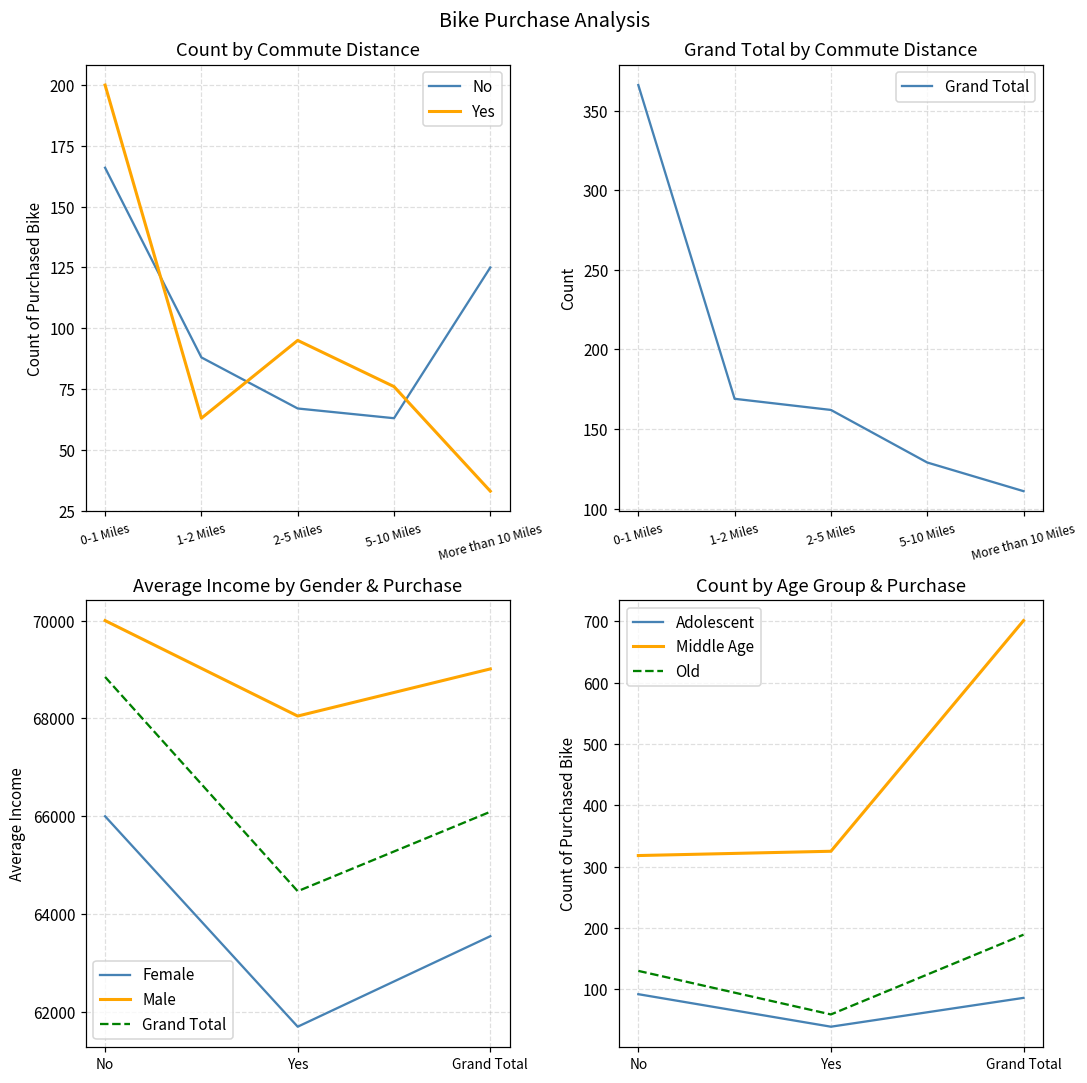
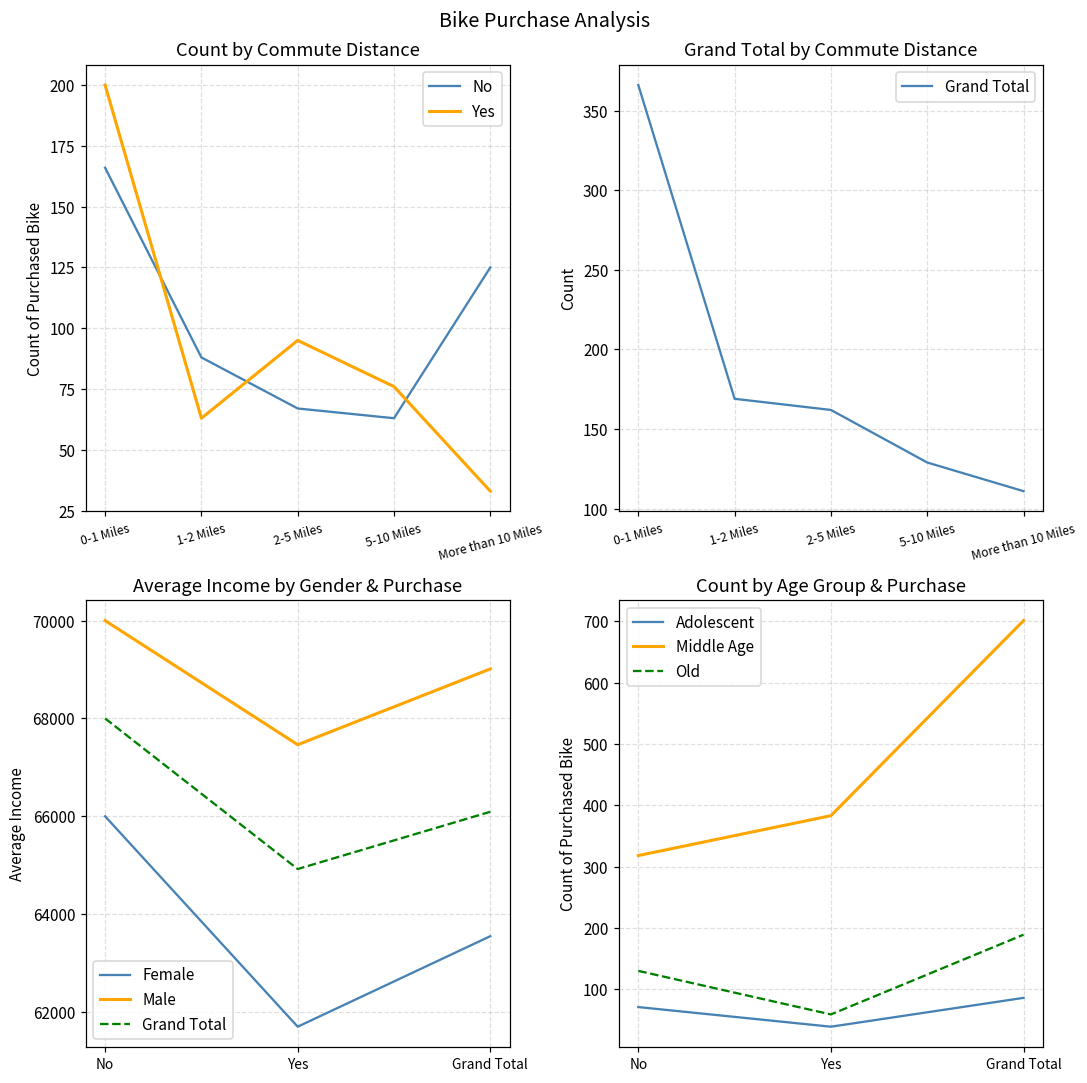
  {
    "Count by Commute Distance": {
      "No": {
        "0-1 Miles": 166,
        "1-2 Miles": 88,
        "2-5 Miles": 67,
        "5-10 Miles": 63,
        "More than 10 Miles": 125
      },
      "Yes": {
        "0-1 Miles": 200,
        "1-2 Miles": 63,
        "2-5 Miles": 95,
        "5-10 Miles": 76,
        "More than 10 Miles": 33
      }
    },
    "Grand Total by Commute Distance": {
      "0-1 Miles": 366,
      "1-2 Miles": 169,
      "2-5 Miles": 162,
      "5-10 Miles": 129,
      "More than 10 Miles": 111
    },
    "Average Income by Gender & Purchase": {
      "Female": {
        "No": 66000,
        "Yes": 61700,
        "Grand Total": 63500
      },
      "Male": {
        "No": 70000,
-       "Yes": 68000,
+       "Yes": 67500,
        "Grand Total": 69000
      },
      "Grand Total": {
-       "No": 68800,
-       "Yes": 64500,
+       "No": 68000,
+       "Yes": 64900,
        "Grand Total": 66100
      }
    },
    "Count by Age Group & Purchase": {
      "Adolescent": {
-       "No": 90,
+       "No": 70,
        "Yes": 40,
        "Grand Total": 90
      },
      "Middle Age": {
        "No": 320,
-       "Yes": 330,
+       "Yes": 380,
        "Grand Total": 700
      },
      "Old": {
        "No": 130,
        "Yes": 60,
        "Grand Total": 190
      }
    }
  }
